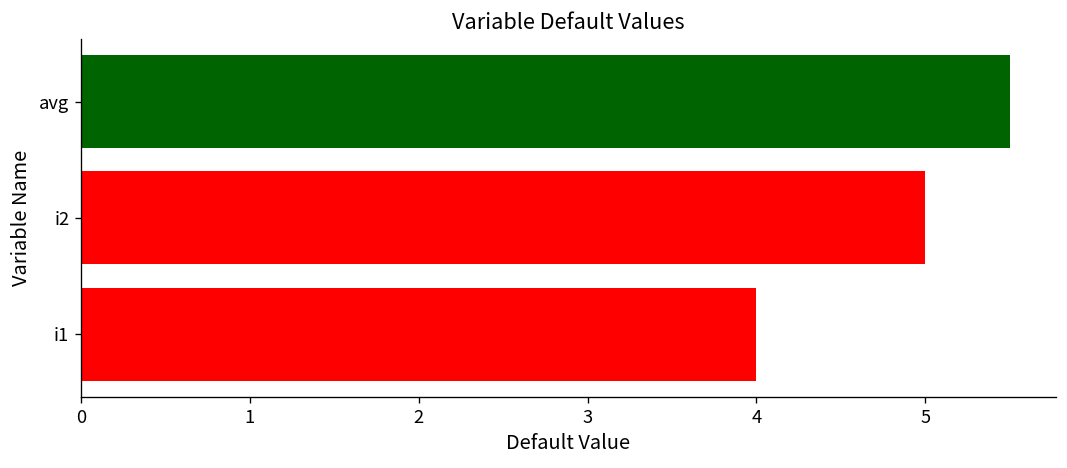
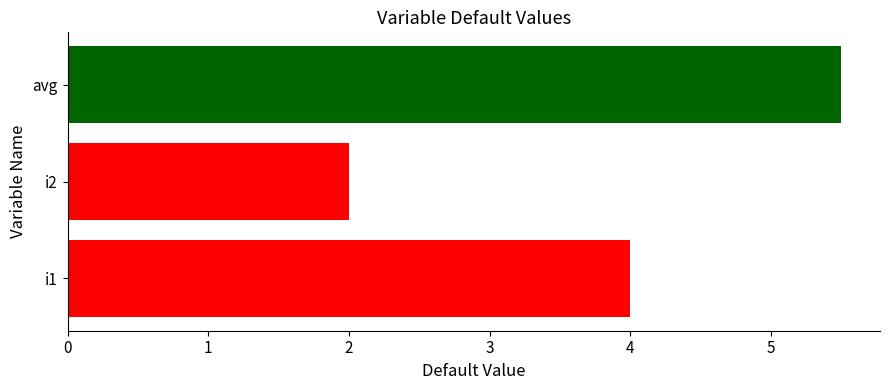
  {
    "avg": 5.50,
-   "i2": 5,
+   "i2": 2,
    "i1": 4
  }
